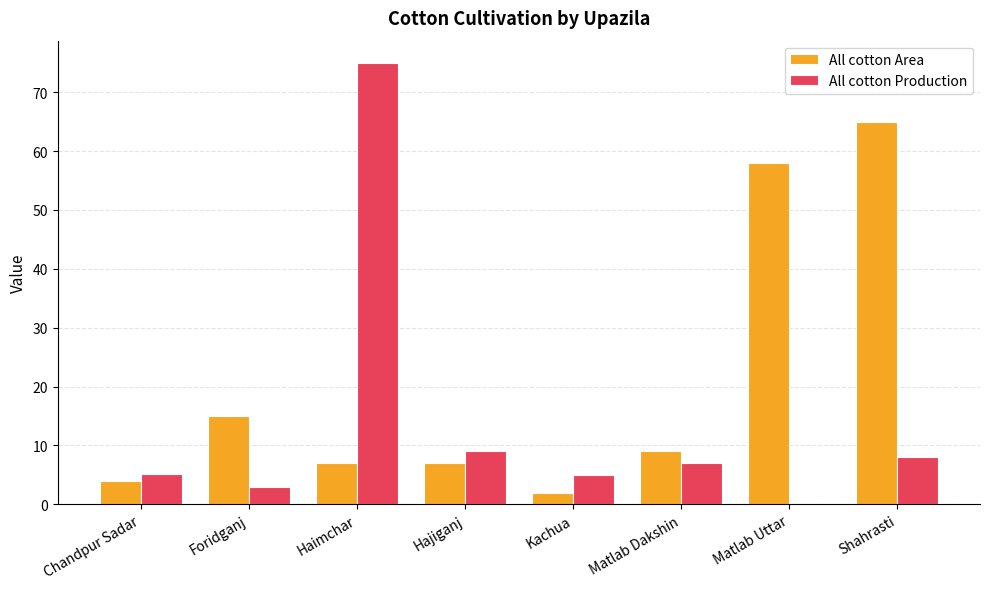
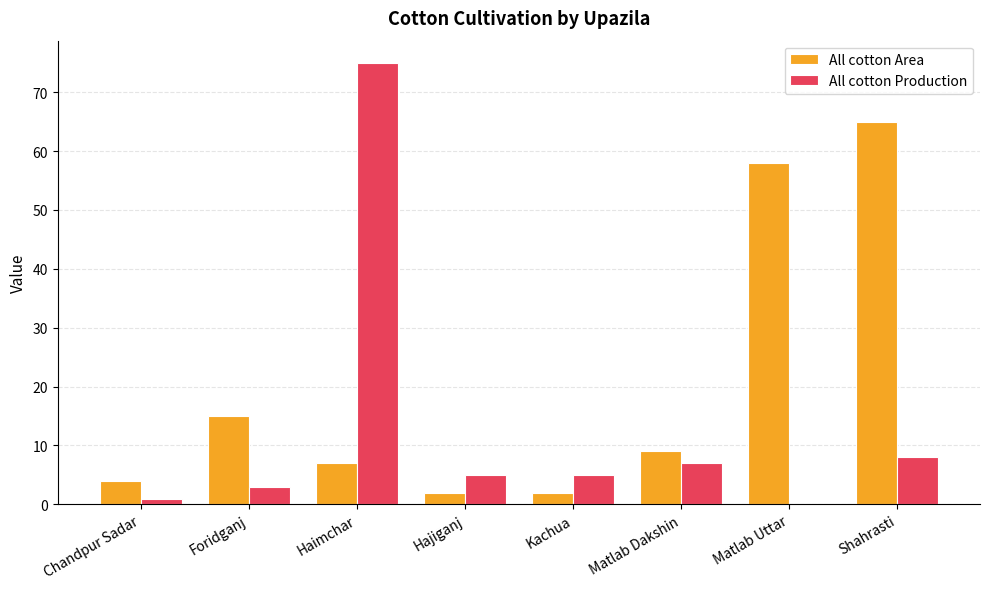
  {
    "All cotton Area": {
      "Chandpur Sadar": 4,
      "Foridganj": 15,
      "Haimchar": 7,
-     "Hajiganj": 7,
+     "Hajiganj": 2,
      "Kachua": 2,
      "Matlab Dakshin": 9,
      "Matlab Uttar": 58,
      "Shahrasti": 65
    },
    "All cotton Production": {
-     "Chandpur Sadar": 5,
+     "Chandpur Sadar": 1,
      "Foridganj": 3,
      "Haimchar": 75,
-     "Hajiganj": 9,
+     "Hajiganj": 5,
      "Kachua": 5,
      "Matlab Dakshin": 7,
      "Matlab Uttar": 0,
      "Shahrasti": 8
    }
  }
